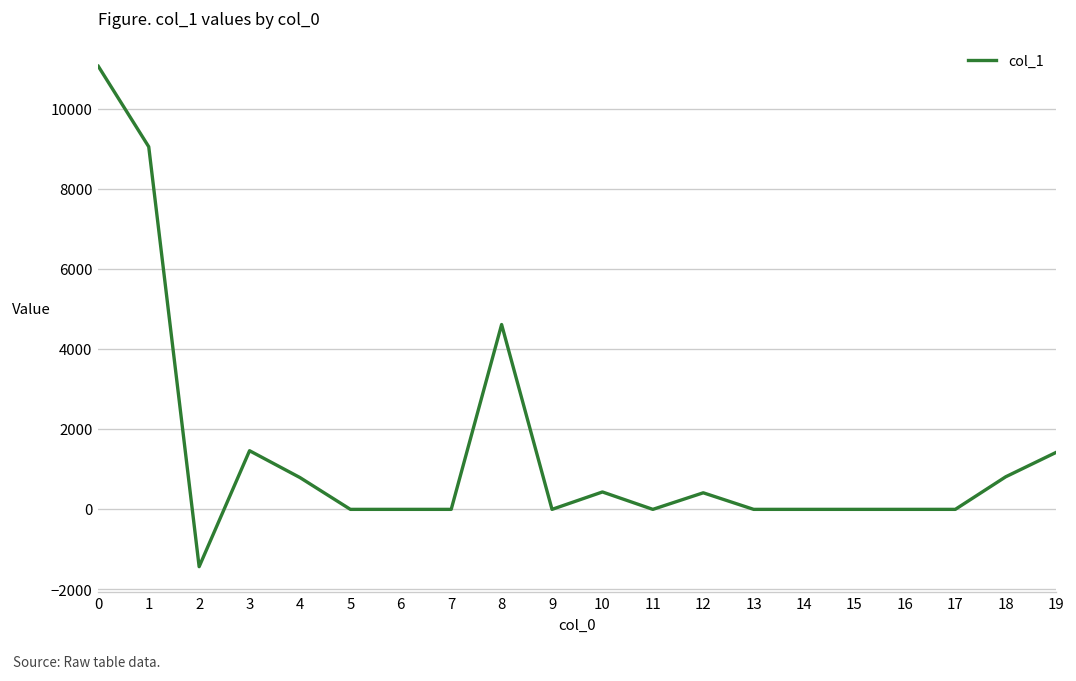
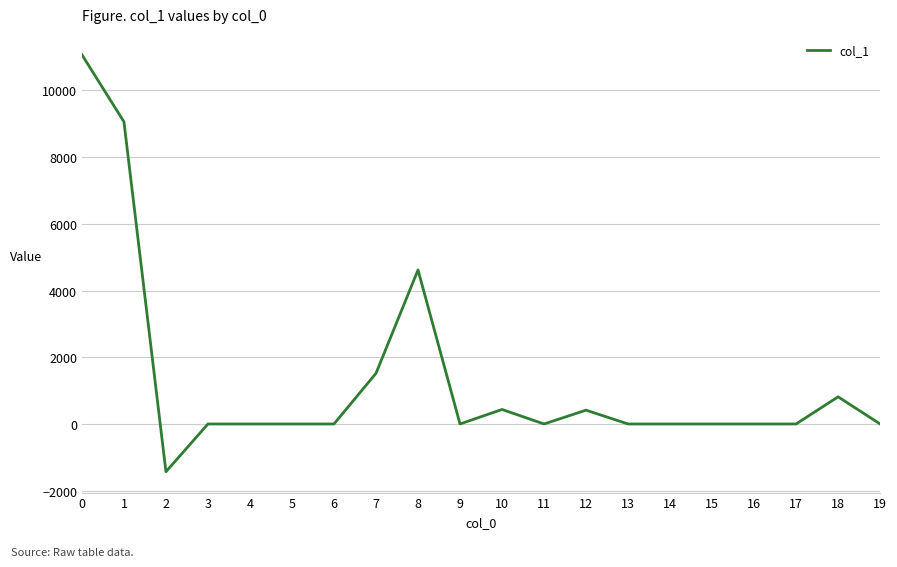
  {
    "0": 11100,
    "1": 9100,
    "2": -1400,
-   "3": 1500,
-   "4": 800,
+   "3": 0,
+   "4": 0,
    "5": 0,
    "6": 0,
-   "7": 0,
+   "7": 1500,
    "8": 4600,
    "9": 0,
    "10": 400,
    "11": 0,
    "12": 400,
    "13": 0,
    "14": 0,
    "15": 0,
    "16": 0,
    "17": 0,
    "18": 800,
-   "19": 1400
+   "19": 0
  }
